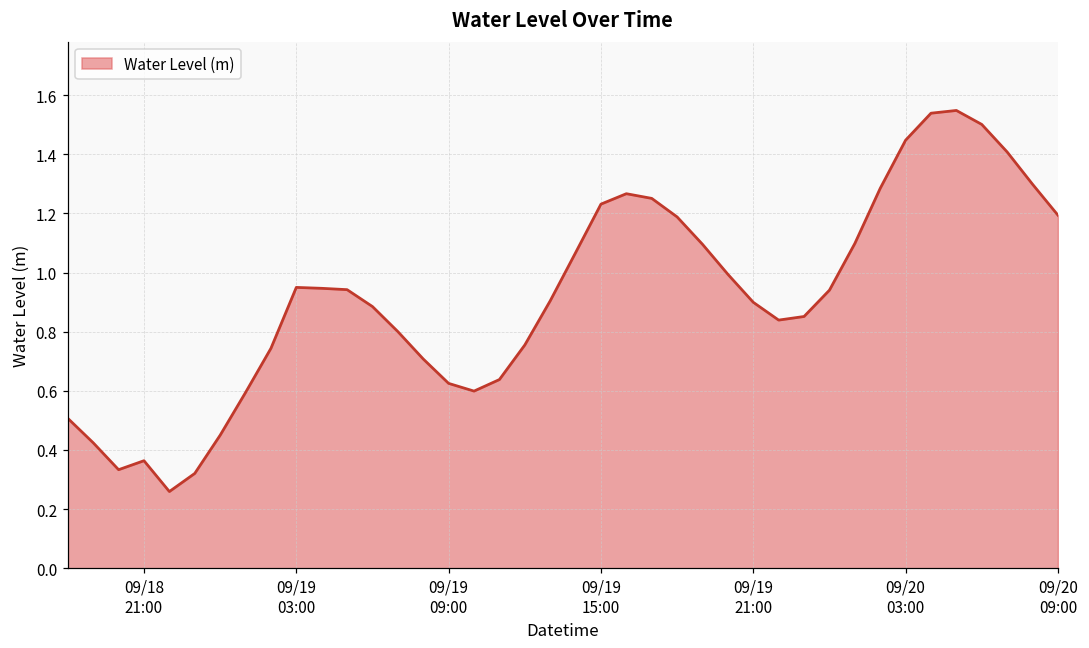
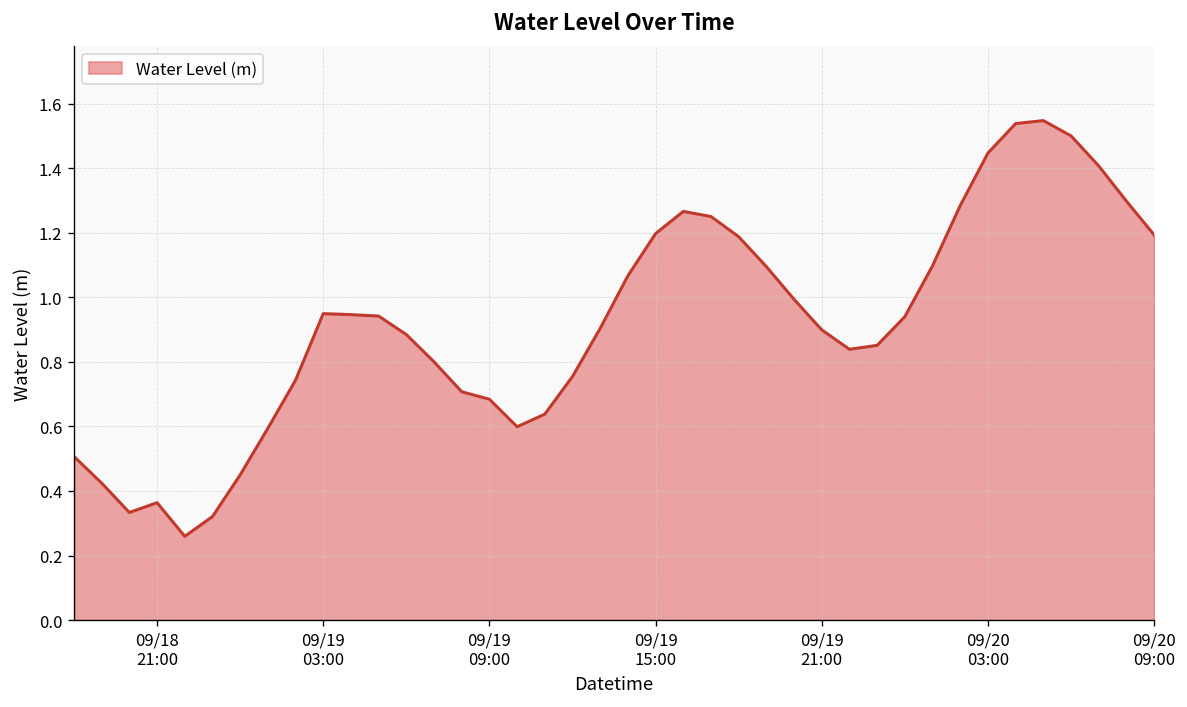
  {
    "09/18 21:00": 0.36,
    "09/19 03:00": 0.95,
-   "09/19 09:00": 0.63,
-   "09/19 15:00": 1.23,
+   "09/19 09:00": 0.68,
+   "09/19 15:00": 1.20,
    "09/19 21:00": 0.90,
    "09/20 03:00": 1.45,
    "09/20 09:00": 1.19
  }
